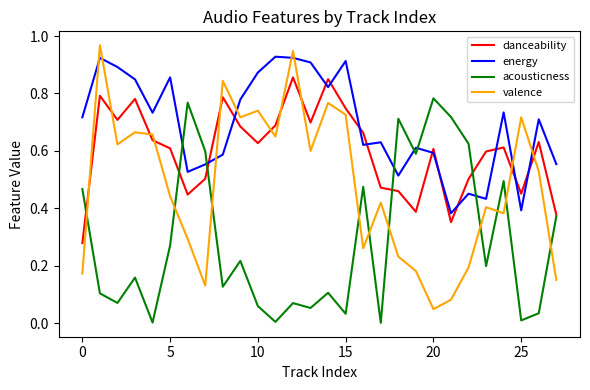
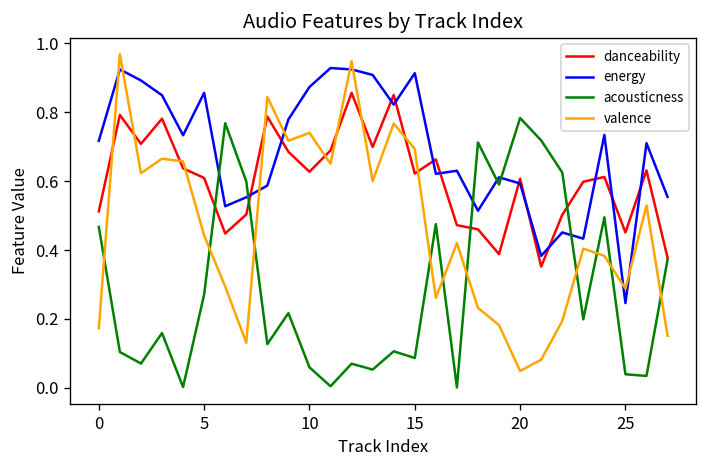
  {
    "danceability": {
-     "0": 0.28,
+     "0": 0.51,
      "5": 0.61,
      "10": 0.63,
-     "15": 0.75,
+     "15": 0.62,
      "20": 0.61,
      "25": 0.45
    },
    "energy": {
      "0": 0.72,
      "5": 0.86,
      "10": 0.87,
      "15": 0.91,
      "20": 0.59,
-     "25": 0.39
+     "25": 0.25
    },
    "acousticness": {
      "0": 0.47,
      "5": 0.27,
      "10": 0.06,
-     "15": 0.03,
+     "15": 0.09,
      "20": 0.78,
-     "25": 0.01
+     "25": 0.04
    },
    "valence": {
      "0": 0.17,
      "5": 0.44,
      "10": 0.74,
-     "15": 0.73,
+     "15": 0.69,
      "20": 0.05,
-     "25": 0.72
+     "25": 0.29
    }
  }
